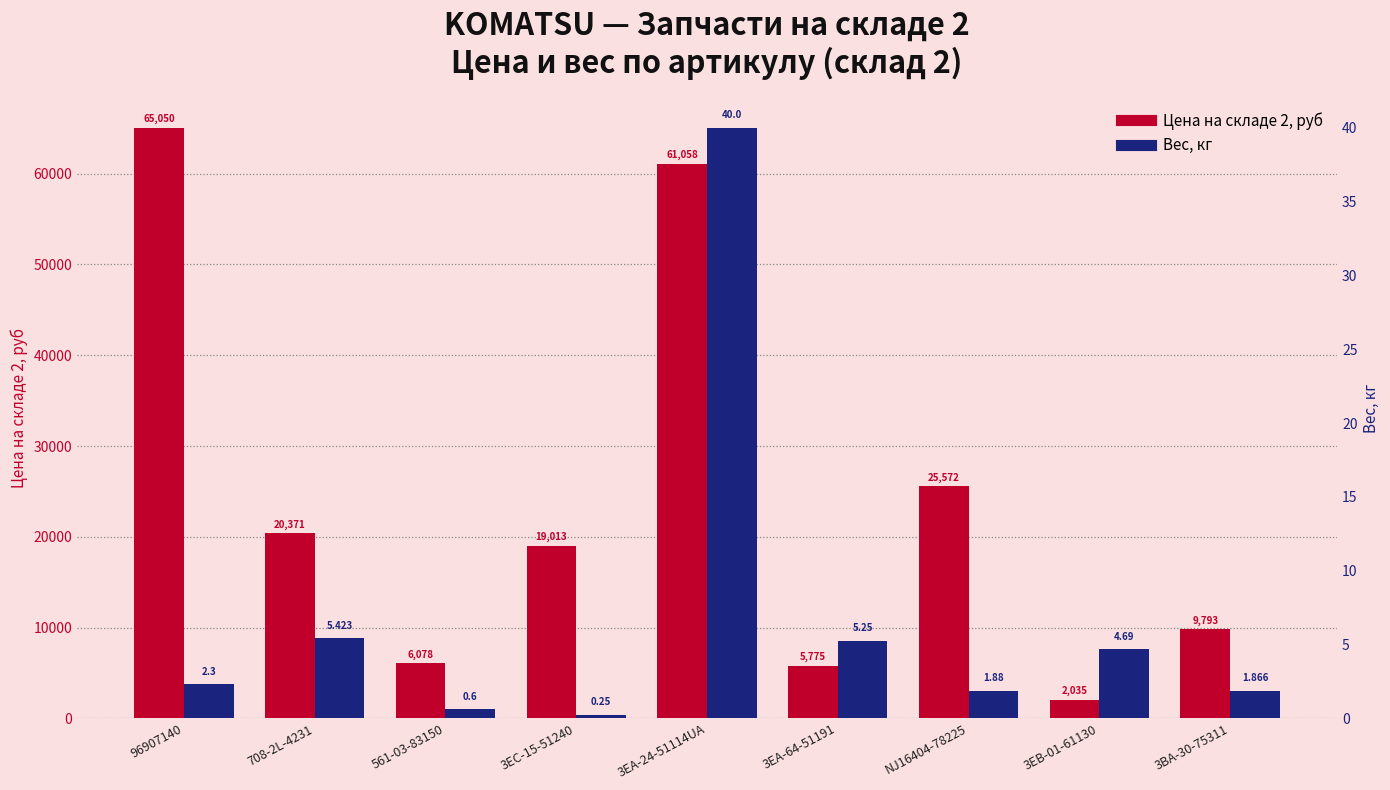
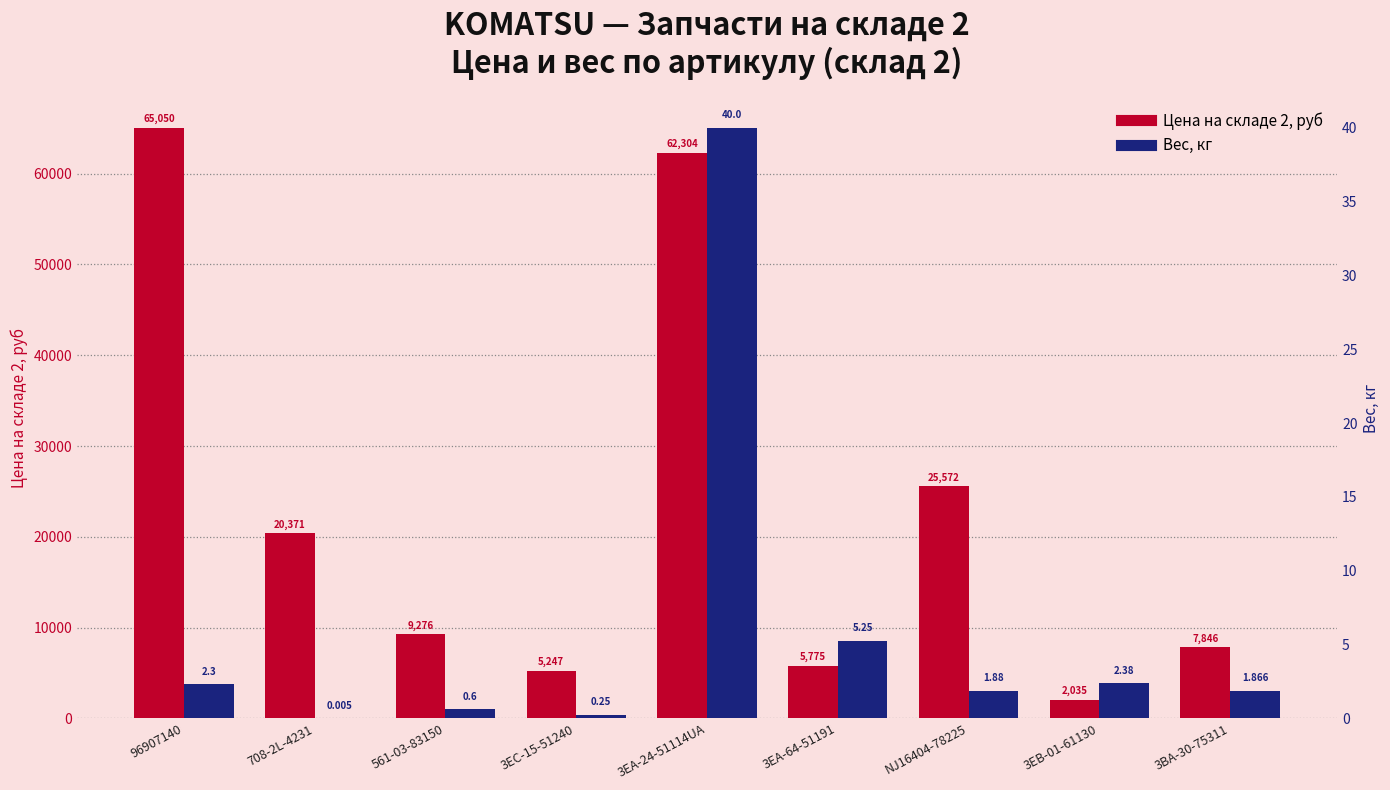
  {
    "Цена на складе 2, руб": {
      "96907140": "65,050",
      "708-2L-4231": "20,371",
-     "561-03-83150": "6,078",
-     "3EC-15-51240": "19,013",
-     "3EA-24-51114UA": "61,058",
+     "561-03-83150": "9,276",
+     "3EC-15-51240": "5,247",
+     "3EA-24-51114UA": "62,304",
      "3EA-64-51191": "5,775",
      "NJ16404-78225": "25,572",
      "3EB-01-61130": "2,035",
-     "3BA-30-75311": "9,793"
+     "3BA-30-75311": "7,846"
    },
    "Вес, кг": {
      "96907140": "2.3",
-     "708-2L-4231": "5.423",
+     "708-2L-4231": "0.005",
      "561-03-83150": "0.6",
      "3EC-15-51240": "0.25",
      "3EA-24-51114UA": "40.0",
      "3EA-64-51191": "5.25",
      "NJ16404-78225": "1.88",
-     "3EB-01-61130": "4.69",
+     "3EB-01-61130": "2.38",
      "3BA-30-75311": "1.866"
    }
  }
